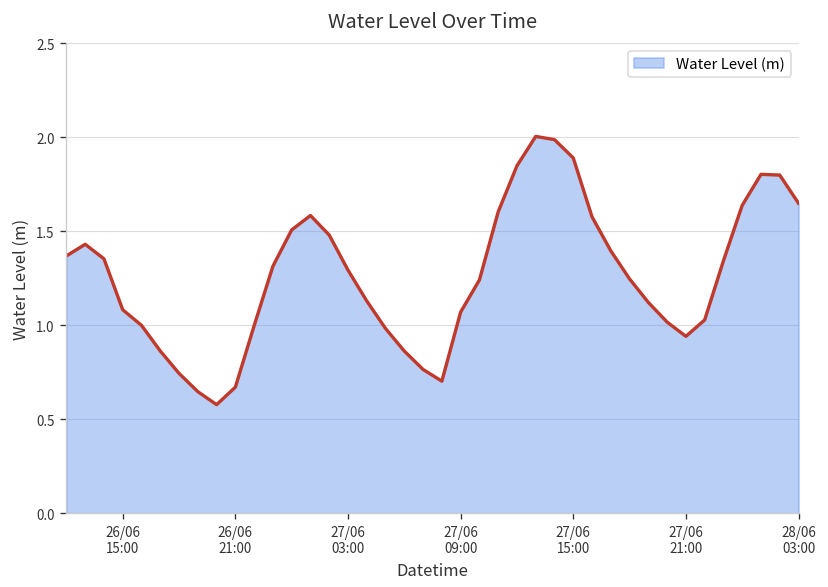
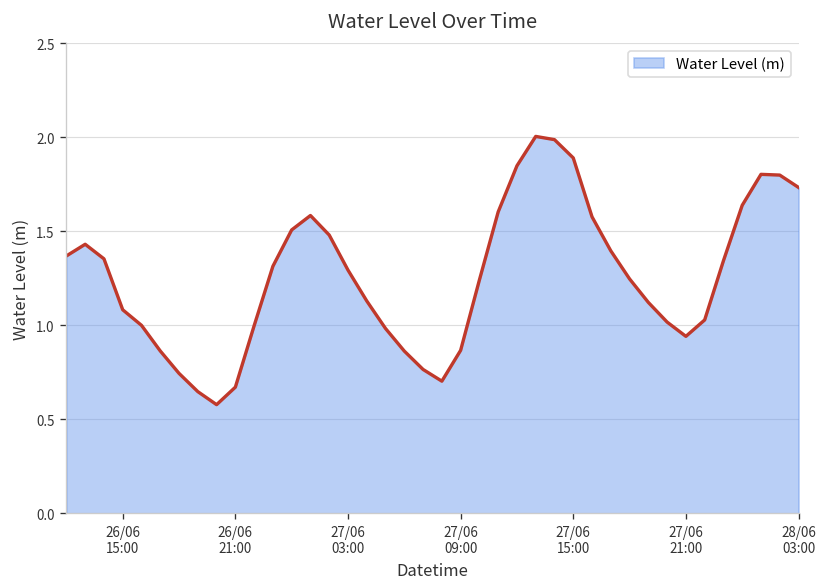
  {
    "26/06 15:00": 1.08,
    "26/06 21:00": 0.67,
    "27/06 03:00": 1.29,
-   "27/06 09:00": 1.07,
+   "27/06 09:00": 0.87,
    "27/06 15:00": 1.89,
    "27/06 21:00": 0.94,
-   "28/06 03:00": 1.65
+   "28/06 03:00": 1.73
  }
